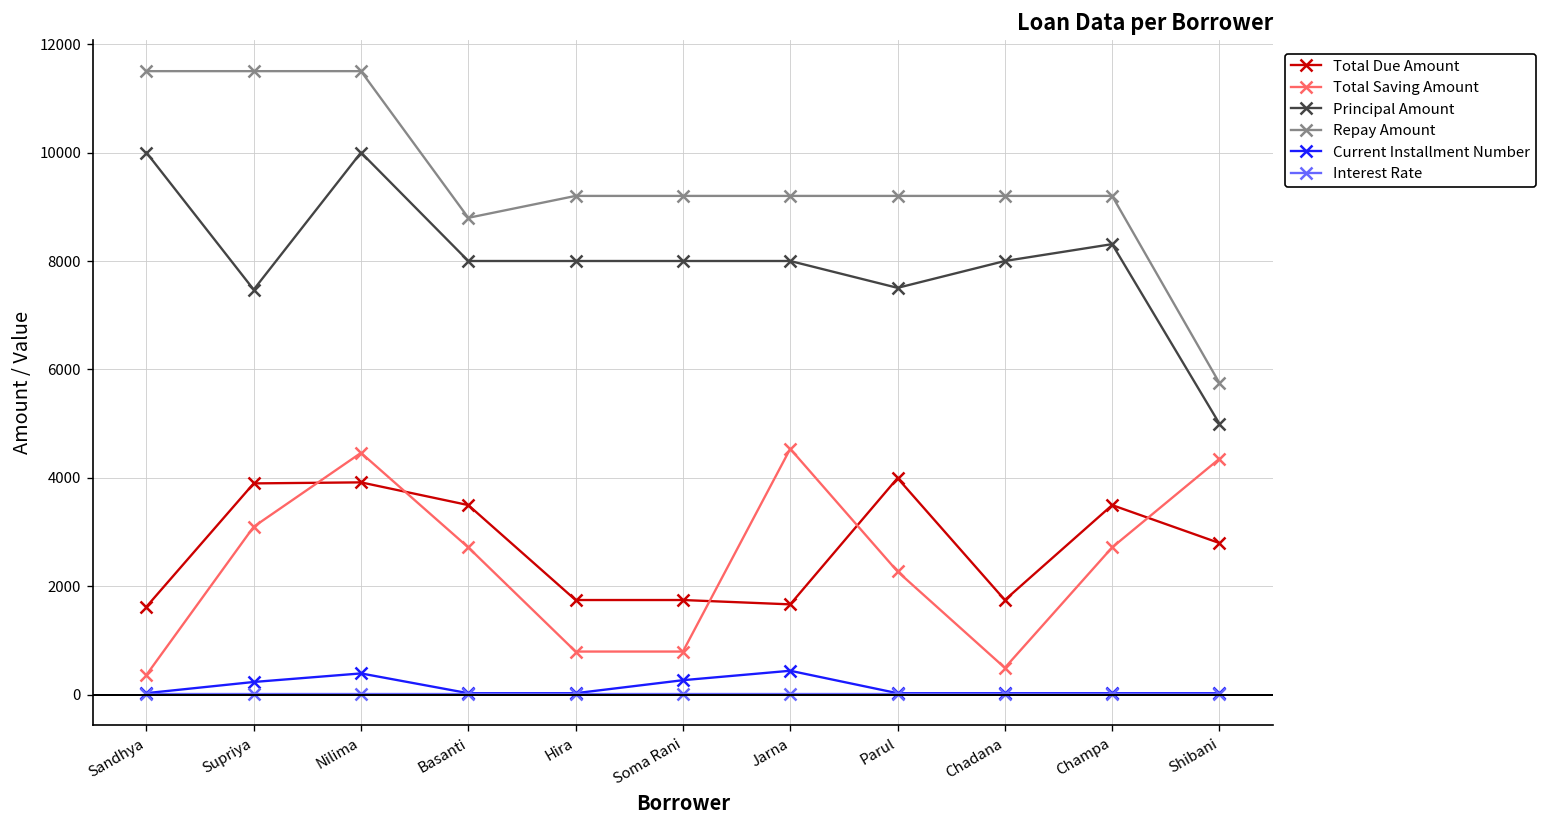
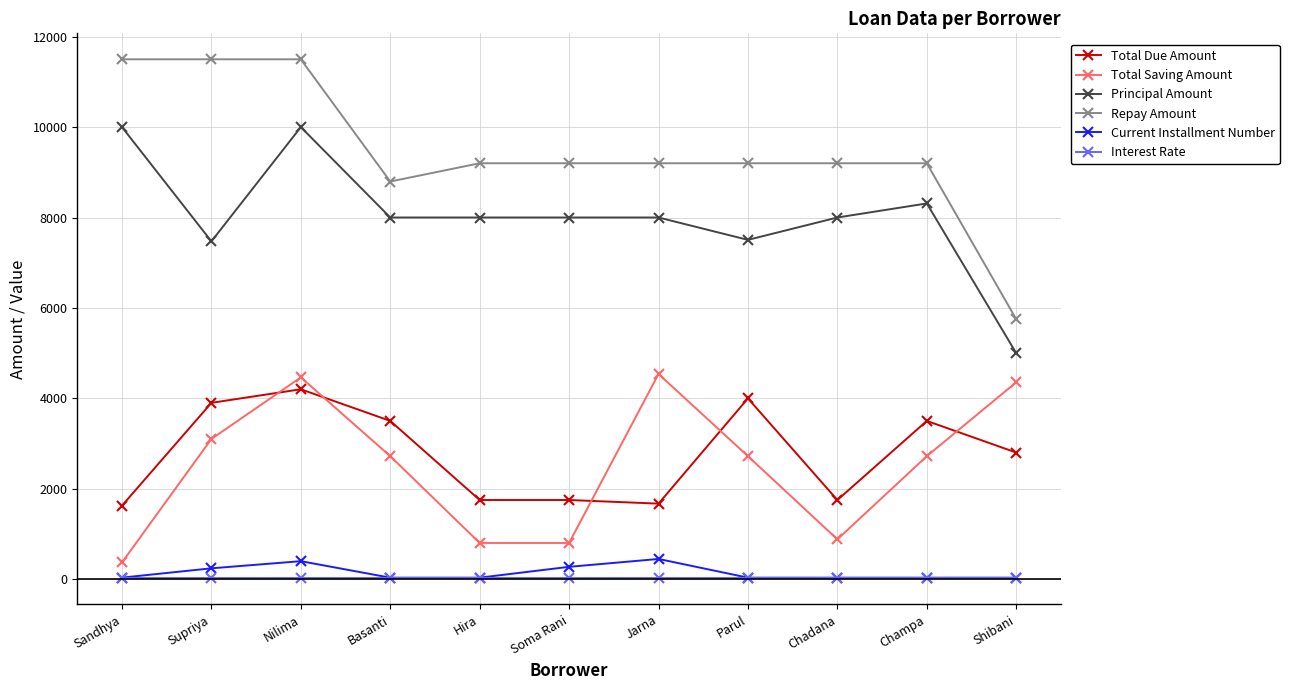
  {
    "Total Due Amount": {
      "Sandhya": 1600,
      "Supriya": 3900,
-     "Nilima": 3900,
+     "Nilima": 4200,
      "Basanti": 3500,
      "Hira": 1800,
      "Soma Rani": 1800,
      "Jarna": 1700,
      "Parul": 4000,
      "Chadana": 1800,
      "Champa": 3500,
      "Shibani": 2800
    },
    "Total Saving Amount": {
      "Sandhya": 400,
      "Supriya": 3100,
      "Nilima": 4500,
      "Basanti": 2700,
      "Hira": 800,
      "Soma Rani": 800,
      "Jarna": 4500,
-     "Parul": 2300,
-     "Chadana": 500,
+     "Parul": 2700,
+     "Chadana": 900,
      "Champa": 2700,
      "Shibani": 4400
    },
    "Principal Amount": {
      "Sandhya": 10000,
      "Supriya": 7500,
      "Nilima": 10000,
      "Basanti": 8000,
      "Hira": 8000,
      "Soma Rani": 8000,
      "Jarna": 8000,
      "Parul": 7500,
      "Chadana": 8000,
      "Champa": 8300,
      "Shibani": 5000
    },
    "Repay Amount": {
      "Sandhya": 11500,
      "Supriya": 11500,
      "Nilima": 11500,
      "Basanti": 8800,
      "Hira": 9200,
      "Soma Rani": 9200,
      "Jarna": 9200,
      "Parul": 9200,
      "Chadana": 9200,
      "Champa": 9200,
      "Shibani": 5800
    },
    "Current Installment Number": {
      "Supriya": 200,
      "Nilima": 400,
      "Soma Rani": 300,
      "Jarna": 400
    },
    "Interest Rate": {
      "Supriya": 0,
      "Nilima": 0,
      "Soma Rani": 0,
      "Jarna": 0
    }
  }
